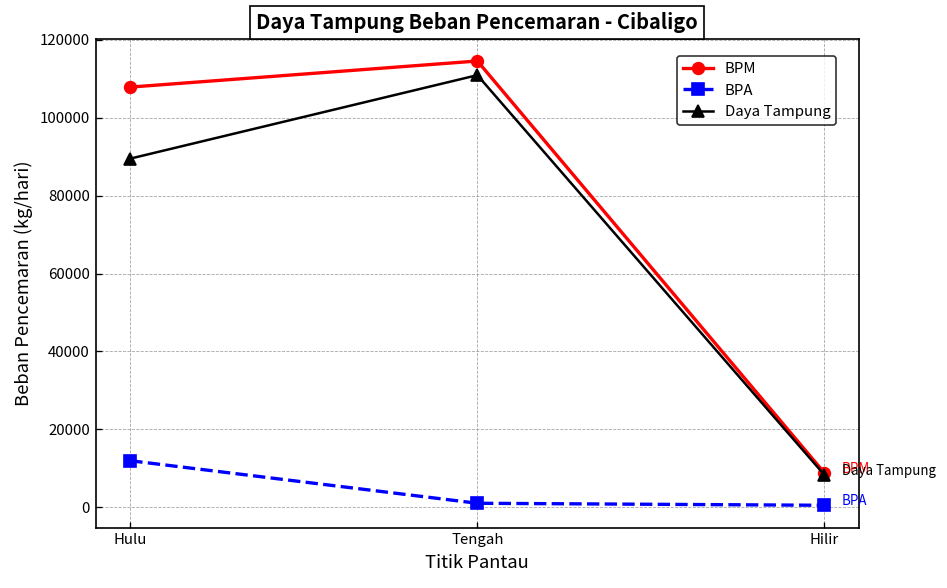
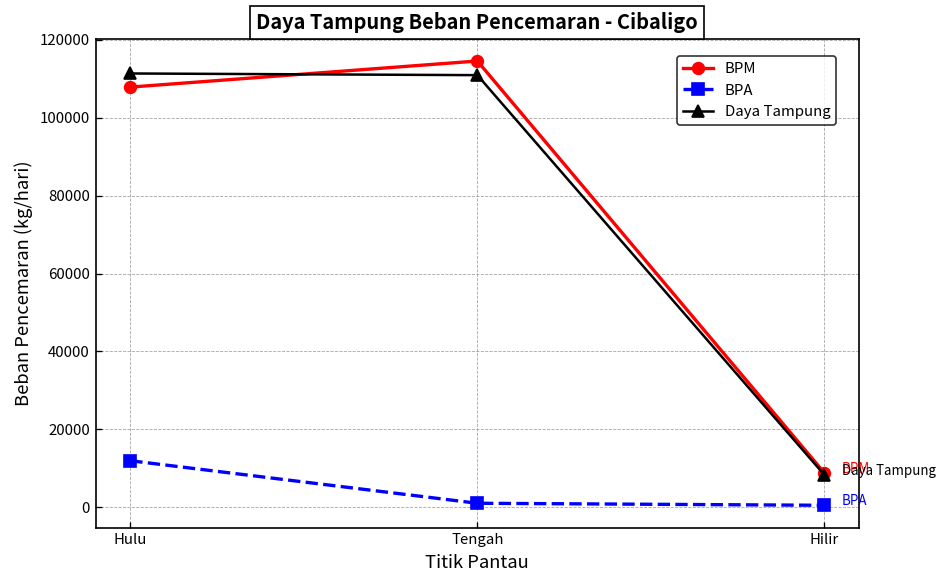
  {
    "BPM": {
      "Hulu": 108000,
      "Tengah": 115000
    },
    "BPA": {
      "Hulu": 12000,
      "Tengah": 1000,
      "Hilir": 1000
    },
    "Daya Tampung": {
-     "Hulu": 90000,
+     "Hulu": 111000,
      "Tengah": 111000
    }
  }
